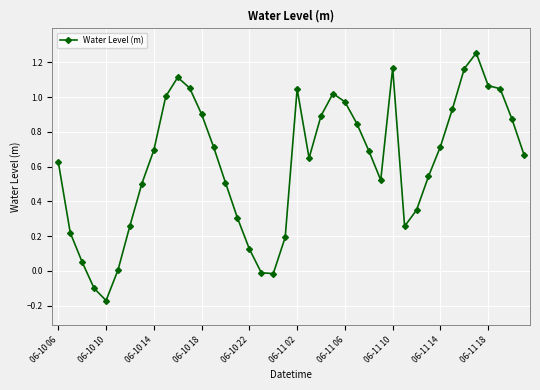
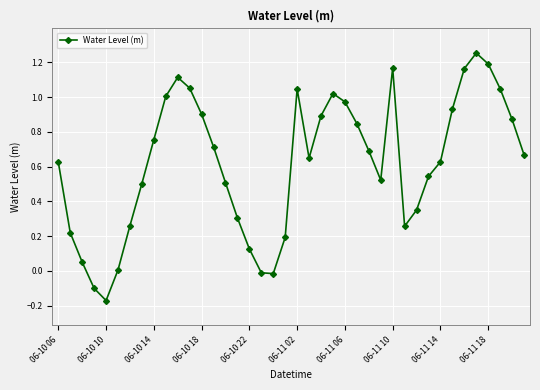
  {
    "06-10 06": 0.63,
    "06-10 10": -0.17,
-   "06-10 14": 0.70,
+   "06-10 14": 0.76,
    "06-10 18": 0.90,
    "06-10 22": 0.13,
    "06-11 02": 1.05,
    "06-11 06": 0.97,
    "06-11 10": 1.17,
-   "06-11 14": 0.72,
-   "06-11 18": 1.07
+   "06-11 14": 0.63,
+   "06-11 18": 1.19
  }
